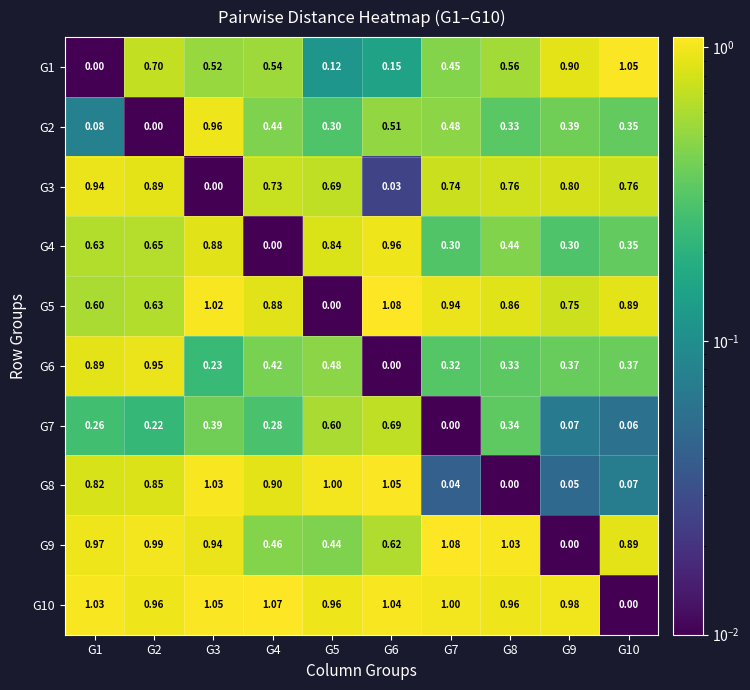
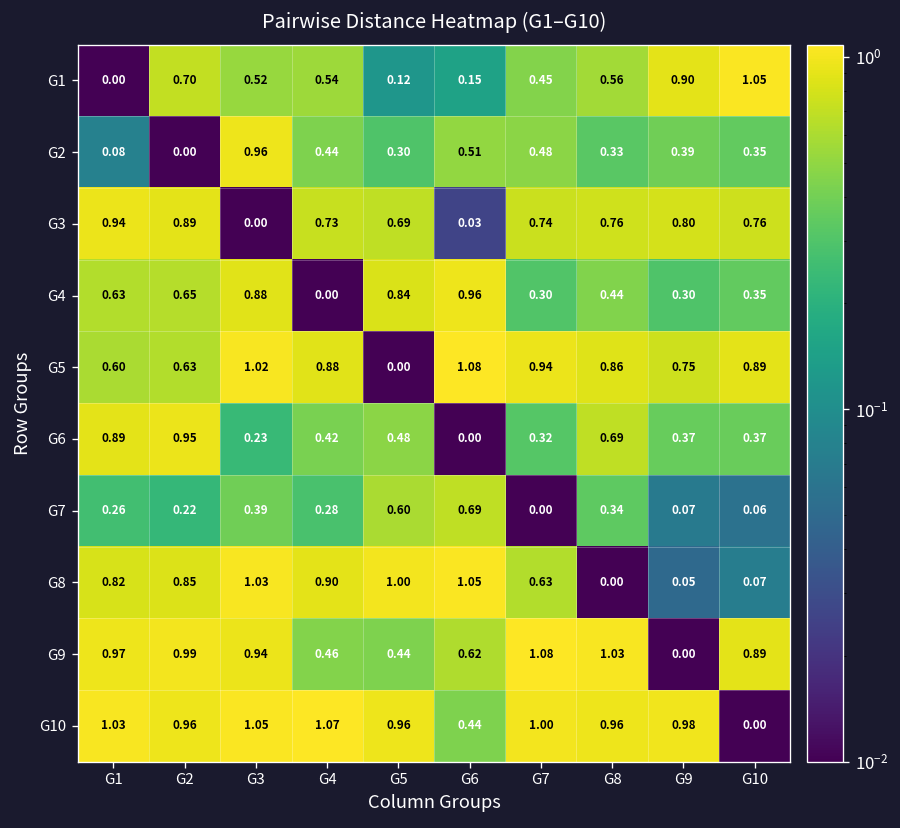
  {
    "G1": {
      "G1": 0.00,
      "G2": 0.70,
      "G3": 0.52,
      "G4": 0.54,
      "G5": 0.12,
      "G6": 0.15,
      "G7": 0.45,
      "G8": 0.56,
      "G9": 0.90,
      "G10": 1.05
    },
    "G2": {
      "G1": 0.08,
      "G2": 0.00,
      "G3": 0.96,
      "G4": 0.44,
      "G5": 0.30,
      "G6": 0.51,
      "G7": 0.48,
      "G8": 0.33,
      "G9": 0.39,
      "G10": 0.35
    },
    "G3": {
      "G1": 0.94,
      "G2": 0.89,
      "G3": 0.00,
      "G4": 0.73,
      "G5": 0.69,
      "G6": 0.03,
      "G7": 0.74,
      "G8": 0.76,
      "G9": 0.80,
      "G10": 0.76
    },
    "G4": {
      "G1": 0.63,
      "G2": 0.65,
      "G3": 0.88,
      "G4": 0.00,
      "G5": 0.84,
      "G6": 0.96,
      "G7": 0.30,
      "G8": 0.44,
      "G9": 0.30,
      "G10": 0.35
    },
    "G5": {
      "G1": 0.60,
      "G2": 0.63,
      "G3": 1.02,
      "G4": 0.88,
      "G5": 0.00,
      "G6": 1.08,
      "G7": 0.94,
      "G8": 0.86,
      "G9": 0.75,
      "G10": 0.89
    },
    "G6": {
      "G1": 0.89,
      "G2": 0.95,
      "G3": 0.23,
      "G4": 0.42,
      "G5": 0.48,
      "G6": 0.00,
      "G7": 0.32,
-     "G8": 0.33,
+     "G8": 0.69,
      "G9": 0.37,
      "G10": 0.37
    },
    "G7": {
      "G1": 0.26,
      "G2": 0.22,
      "G3": 0.39,
      "G4": 0.28,
      "G5": 0.60,
      "G6": 0.69,
      "G7": 0.00,
      "G8": 0.34,
      "G9": 0.07,
      "G10": 0.06
    },
    "G8": {
      "G1": 0.82,
      "G2": 0.85,
      "G3": 1.03,
      "G4": 0.90,
      "G5": 1.00,
      "G6": 1.05,
-     "G7": 0.04,
+     "G7": 0.63,
      "G8": 0.00,
      "G9": 0.05,
      "G10": 0.07
    },
    "G9": {
      "G1": 0.97,
      "G2": 0.99,
      "G3": 0.94,
      "G4": 0.46,
      "G5": 0.44,
      "G6": 0.62,
      "G7": 1.08,
      "G8": 1.03,
      "G9": 0.00,
      "G10": 0.89
    },
    "G10": {
      "G1": 1.03,
      "G2": 0.96,
      "G3": 1.05,
      "G4": 1.07,
      "G5": 0.96,
-     "G6": 1.04,
+     "G6": 0.44,
      "G7": 1.00,
      "G8": 0.96,
      "G9": 0.98,
      "G10": 0.00
    }
  }
